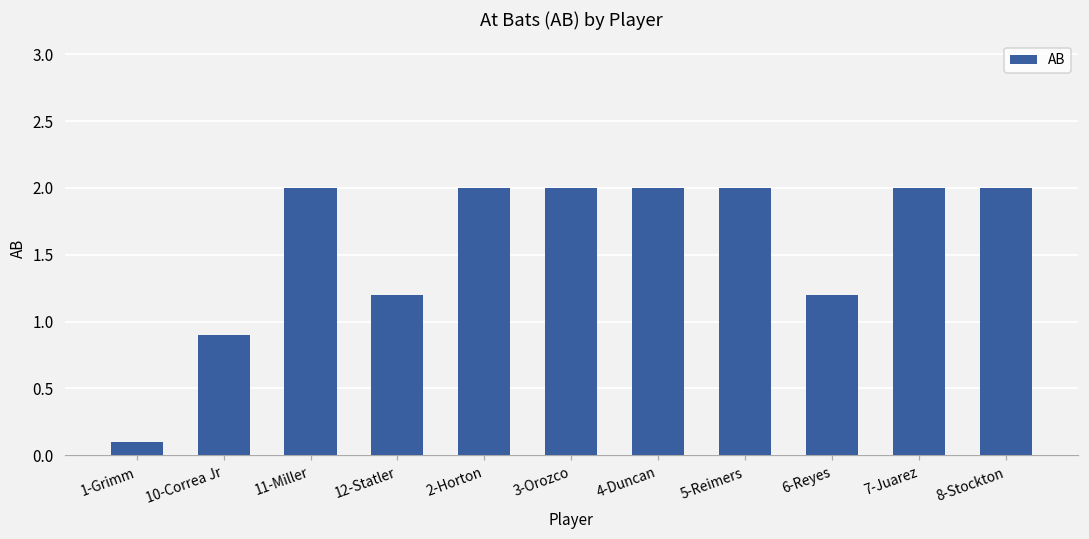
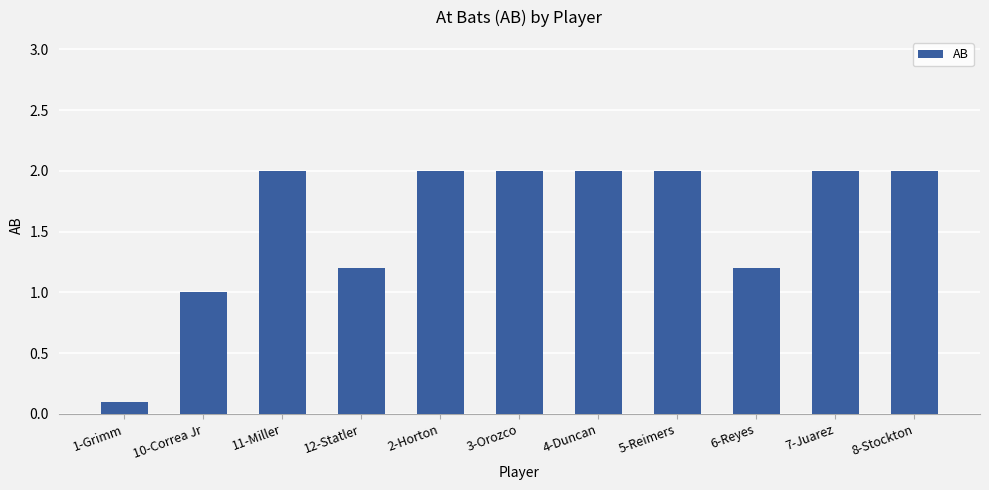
  {
    "1-Grimm": 0.1,
-   "10-Correa Jr": 0.9,
+   "10-Correa Jr": 1.0,
    "11-Miller": 2.0,
    "12-Statler": 1.2,
    "2-Horton": 2.0,
    "3-Orozco": 2.0,
    "4-Duncan": 2.0,
    "5-Reimers": 2.0,
    "6-Reyes": 1.2,
    "7-Juarez": 2.0,
    "8-Stockton": 2.0
  }
